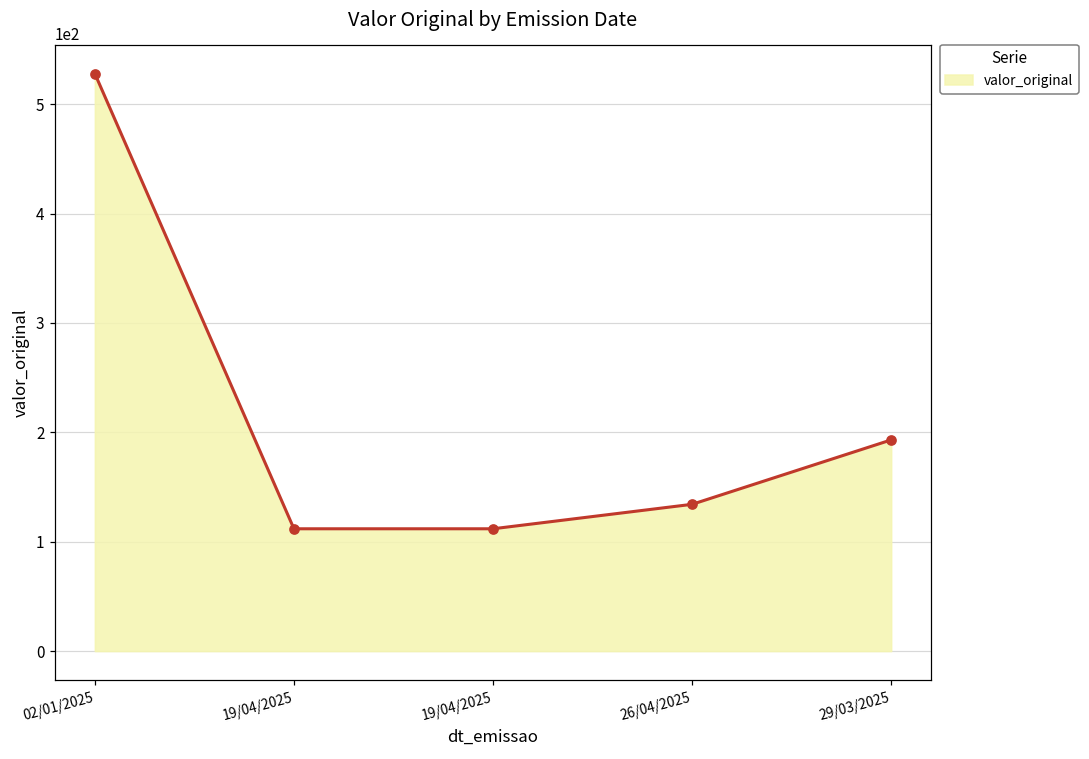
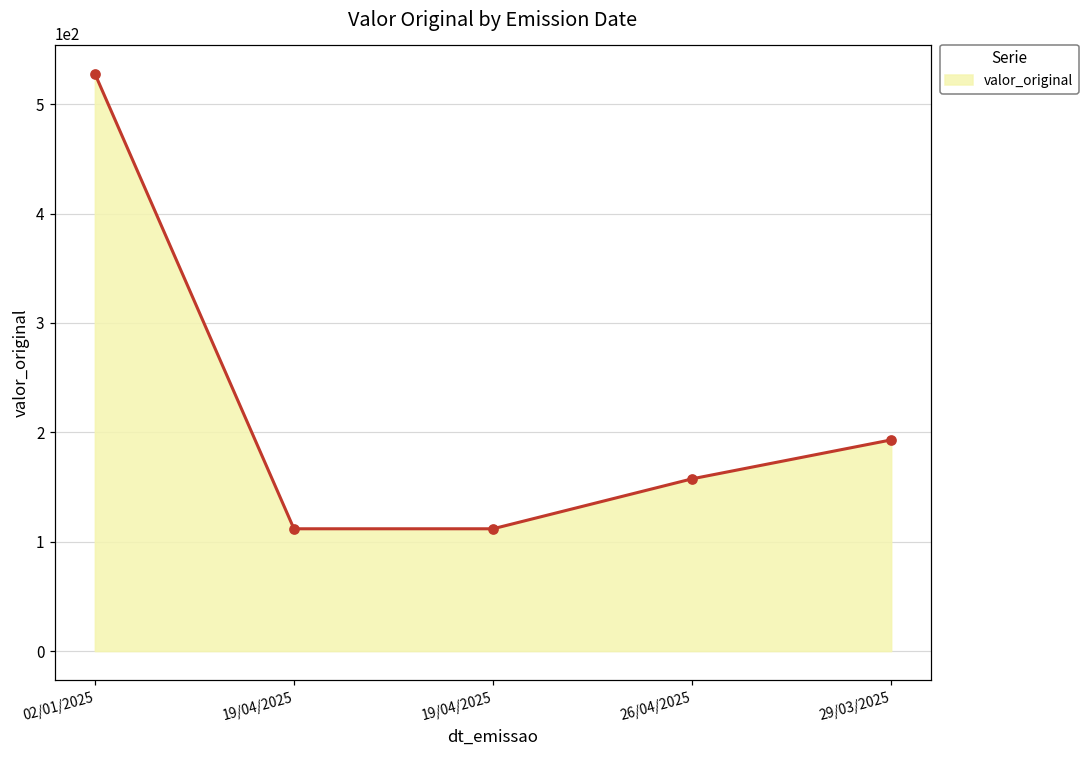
  {
    "02/01/2025": 530,
-   "26/04/2025": 130,
+   "26/04/2025": 160,
    "29/03/2025": 190
  }
